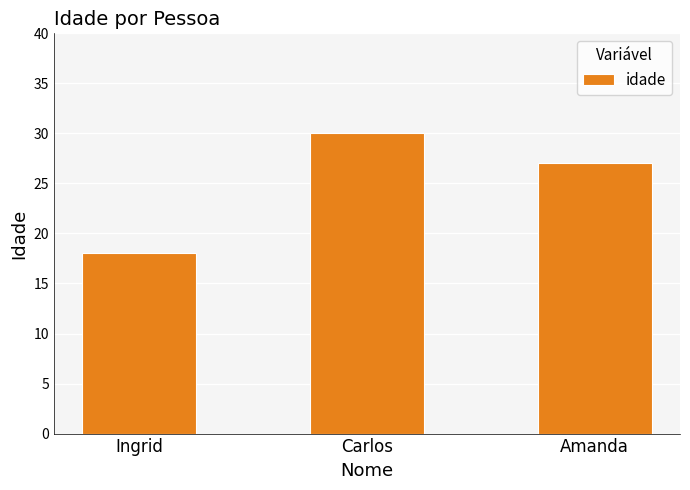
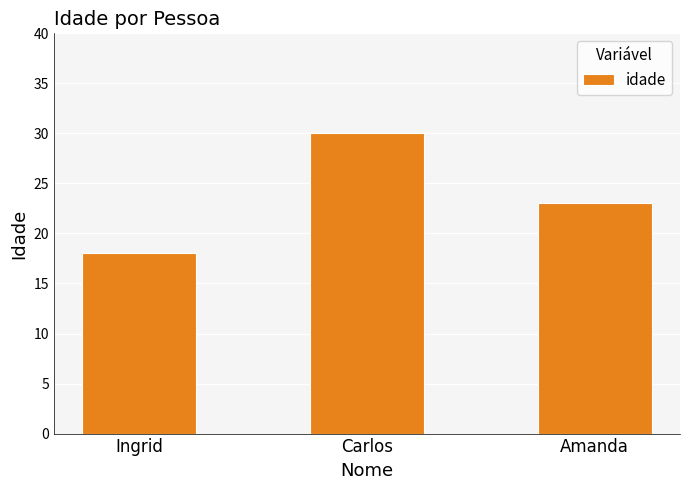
  {
    "Ingrid": 18,
    "Carlos": 30,
-   "Amanda": 27
+   "Amanda": 23
  }
